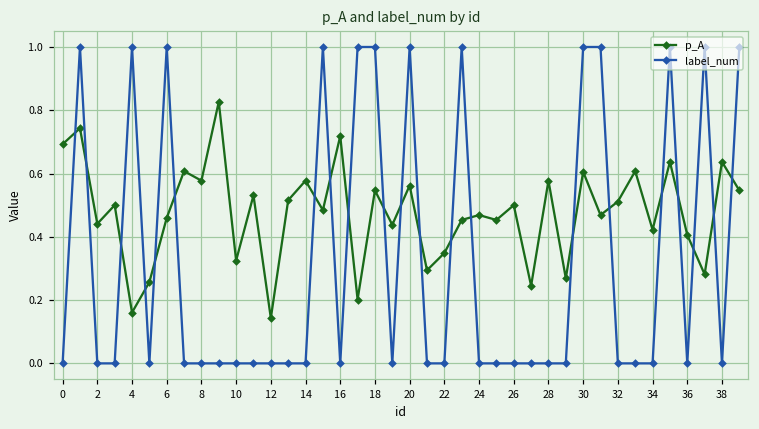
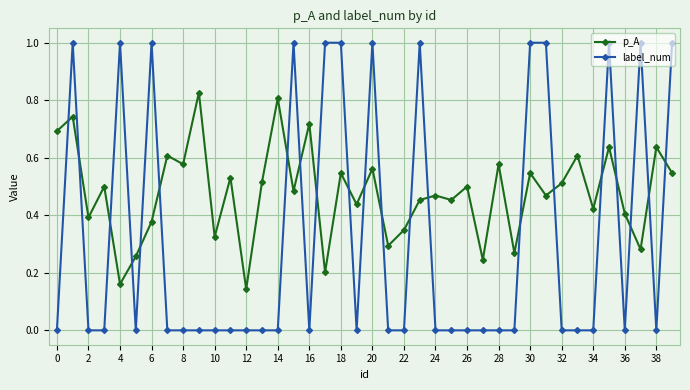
  {
    "p_A": {
      "0": 0.69,
-     "2": 0.44,
+     "2": 0.39,
      "4": 0.16,
-     "6": 0.46,
+     "6": 0.38,
      "8": 0.58,
      "10": 0.32,
      "12": 0.14,
-     "14": 0.58,
+     "14": 0.81,
      "16": 0.72,
      "18": 0.55,
      "20": 0.56,
      "22": 0.35,
      "24": 0.47,
      "26": 0.50,
      "28": 0.58,
-     "30": 0.61,
+     "30": 0.55,
      "32": 0.51,
      "34": 0.42,
      "36": 0.41,
      "38": 0.64
    },
    "label_num": {
      "0": 0.00,
      "2": 0.00,
      "4": 1.00,
      "6": 1.00,
      "8": 0.00,
      "10": 0.00,
      "12": 0.00,
      "14": 0.00,
      "16": 0.00,
      "18": 1.00,
      "20": 1.00,
      "22": 0.00,
      "24": 0.00,
      "26": 0.00,
      "28": 0.00,
      "30": 1.00,
      "32": 0.00,
      "34": 0.00,
      "36": 0.00,
      "38": 0.00
    }
  }
